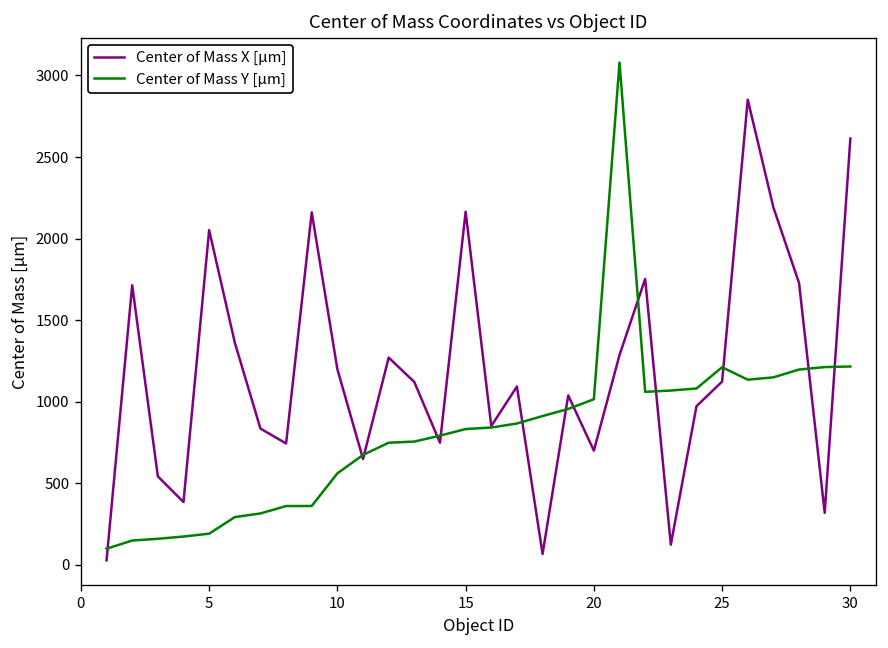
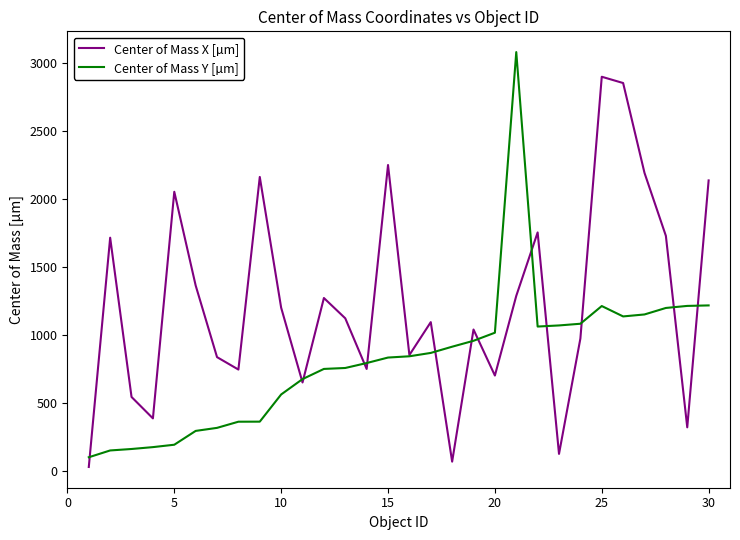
  {
    "Center of Mass X [µm]": {
      "5": 2050,
      "10": 1200,
-     "15": 2160,
+     "15": 2250,
      "20": 700,
-     "25": 1120,
-     "30": 2610
+     "25": 2900,
+     "30": 2140
    },
    "Center of Mass Y [µm]": {
      "5": 190,
      "10": 560,
      "15": 830,
      "20": 1020,
      "25": 1210,
      "30": 1220
    }
  }
